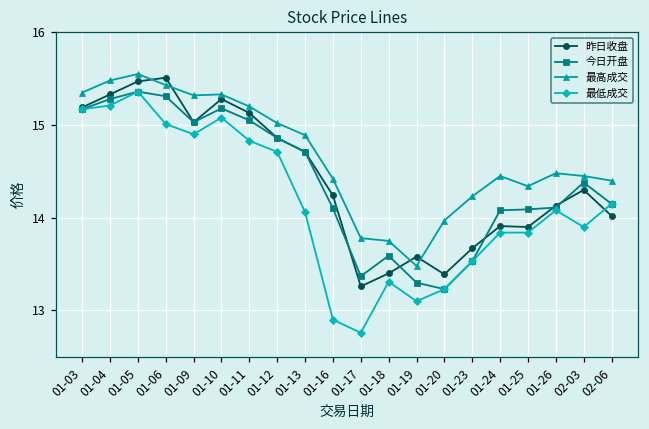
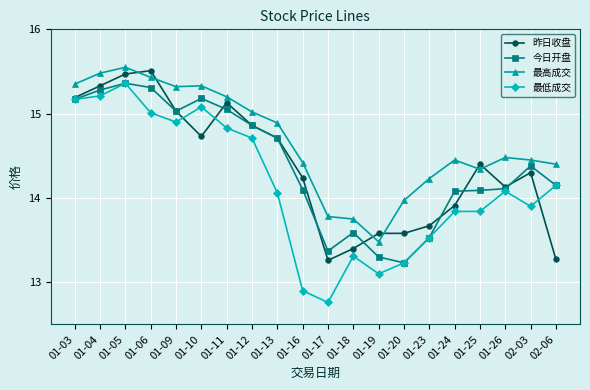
  {
    "昨日收盘": {
      "01-04": 15.3,
      "01-05": 15.5,
      "01-06": 15.5,
-     "01-10": 15.3,
+     "01-10": 14.7,
      "01-11": 15.1,
      "01-16": 14.2,
      "01-17": 13.3,
      "01-18": 13.4,
      "01-19": 13.6,
-     "01-20": 13.4,
+     "01-20": 13.6,
      "01-23": 13.7,
      "01-24": 13.9,
-     "01-25": 13.9,
+     "01-25": 14.4,
      "02-03": 14.3,
-     "02-06": 14.0
+     "02-06": 13.3
    }
  }
